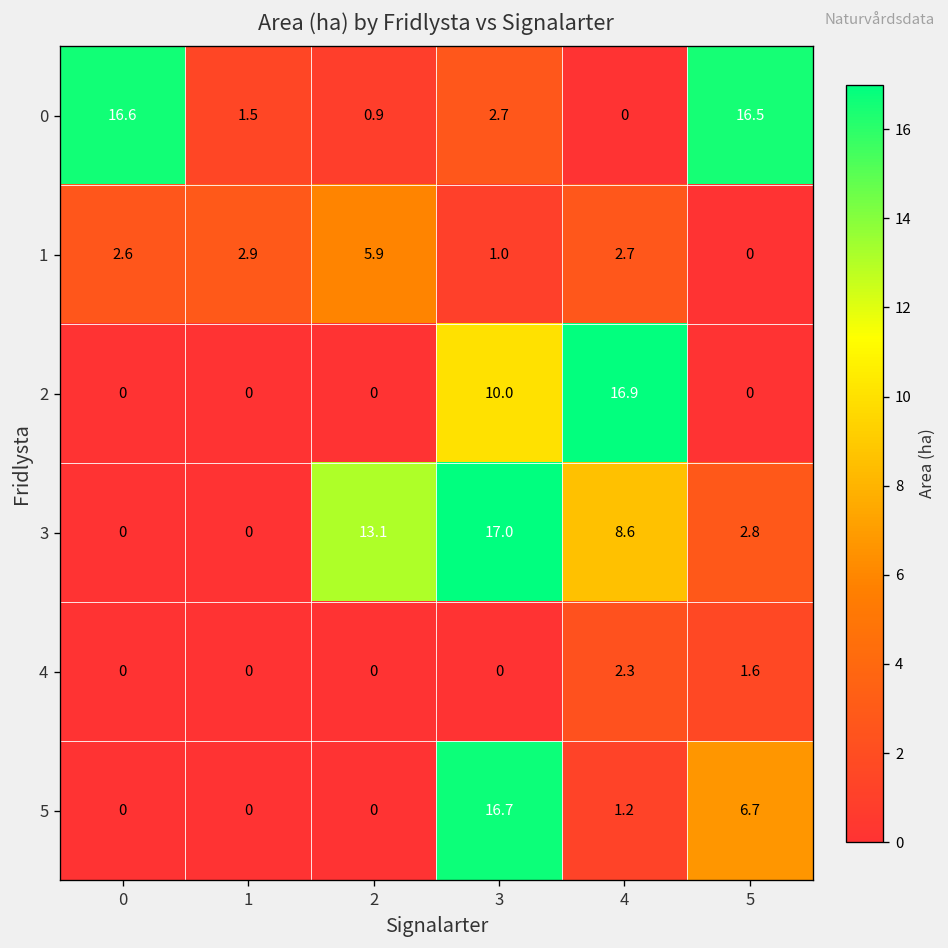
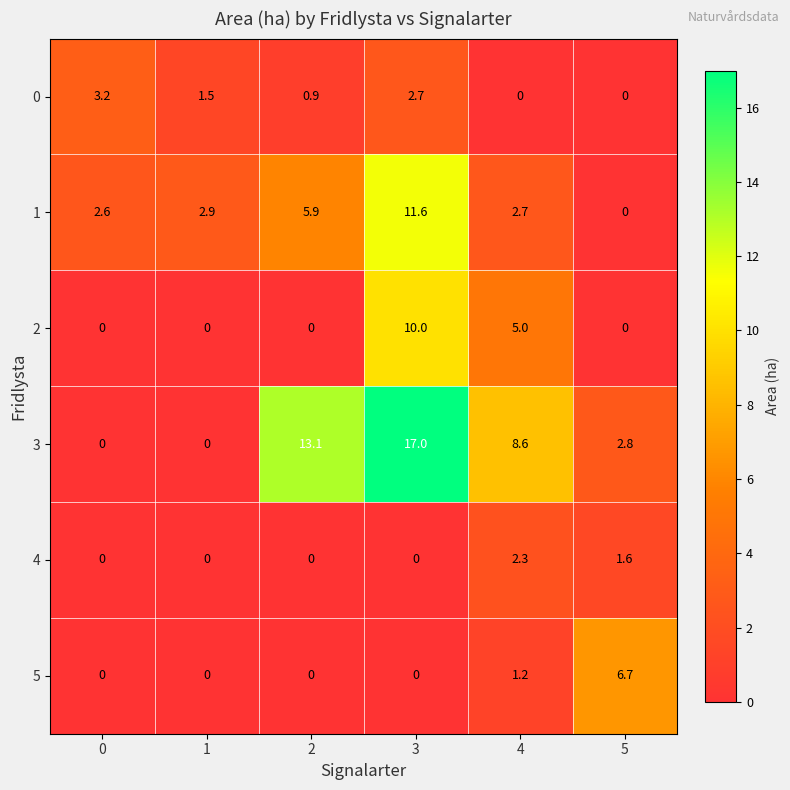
  {
    "0": {
-     "0": 16.6,
+     "0": 3.2,
      "1": 1.5,
      "2": 0.9,
      "3": 2.7,
      "4": 0,
-     "5": 16.5
+     "5": 0
    },
    "1": {
      "0": 2.6,
      "1": 2.9,
      "2": 5.9,
-     "3": 1.0,
+     "3": 11.6,
      "4": 2.7,
      "5": 0
    },
    "2": {
      "0": 0,
      "1": 0,
      "2": 0,
      "3": 10.0,
-     "4": 16.9,
+     "4": 5.0,
      "5": 0
    },
    "3": {
      "0": 0,
      "1": 0,
      "2": 13.1,
      "3": 17.0,
      "4": 8.6,
      "5": 2.8
    },
    "4": {
      "0": 0,
      "1": 0,
      "2": 0,
      "3": 0,
      "4": 2.3,
      "5": 1.6
    },
    "5": {
      "0": 0,
      "1": 0,
      "2": 0,
-     "3": 16.7,
+     "3": 0,
      "4": 1.2,
      "5": 6.7
    }
  }
